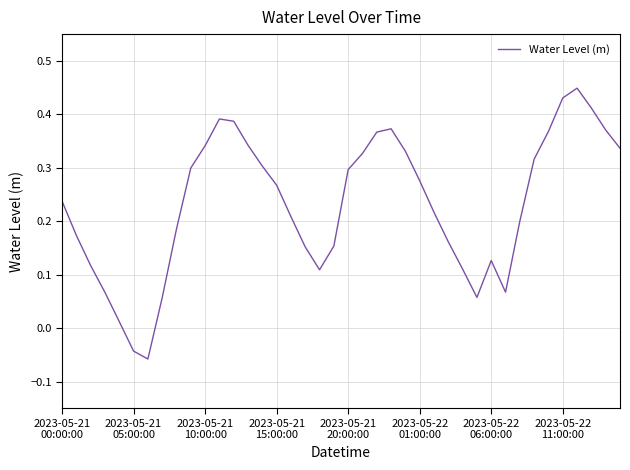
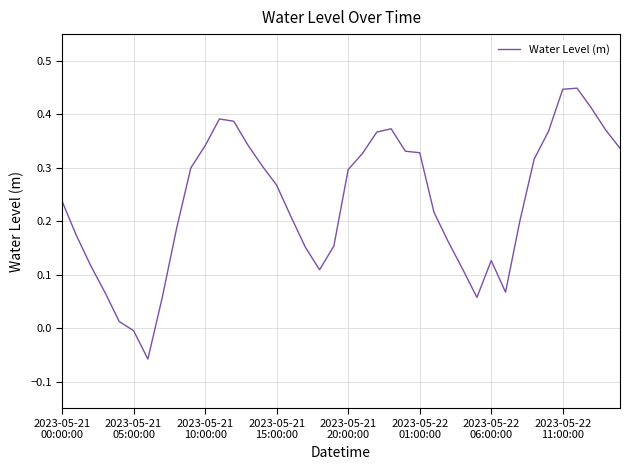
  {
    "2023-05-21 00:00:00": 0.24,
-   "2023-05-21 05:00:00": -0.04,
+   "2023-05-21 05:00:00": 0.00,
    "2023-05-21 10:00:00": 0.34,
    "2023-05-21 15:00:00": 0.27,
    "2023-05-21 20:00:00": 0.30,
-   "2023-05-22 01:00:00": 0.28,
+   "2023-05-22 01:00:00": 0.33,
    "2023-05-22 06:00:00": 0.13,
-   "2023-05-22 11:00:00": 0.43
+   "2023-05-22 11:00:00": 0.45
  }
